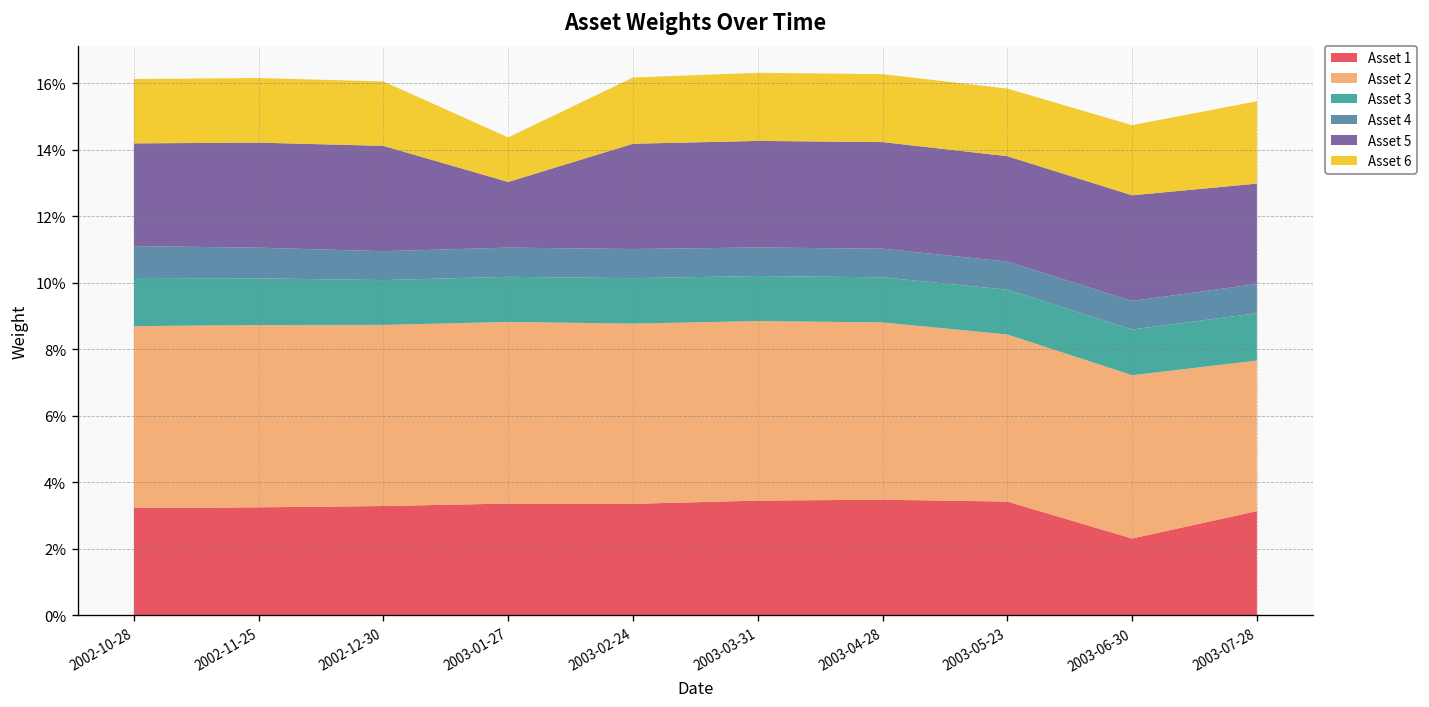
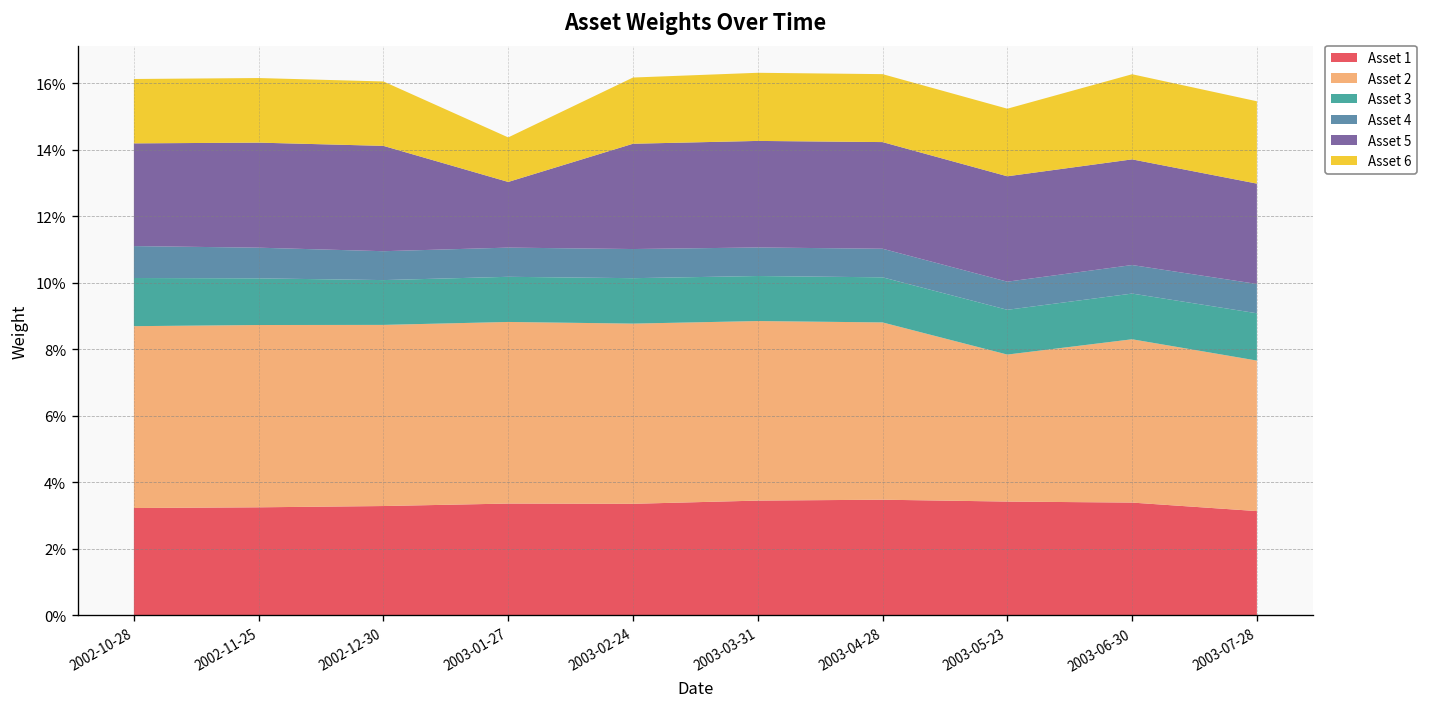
  {
    "Asset 1": {
      "2002-10-28": "3.2%",
      "2002-11-25": "3.2%",
      "2002-12-30": "3.3%",
      "2003-01-27": "3.4%",
      "2003-02-24": "3.3%",
      "2003-03-31": "3.4%",
      "2003-04-28": "3.5%",
      "2003-05-23": "3.4%",
-     "2003-06-30": "2.3%",
+     "2003-06-30": "3.4%",
      "2003-07-28": "3.1%"
    },
    "Asset 2": {
      "2002-10-28": "5.5%",
      "2002-11-25": "5.5%",
      "2002-12-30": "5.5%",
      "2003-01-27": "5.5%",
      "2003-02-24": "5.4%",
      "2003-03-31": "5.4%",
      "2003-04-28": "5.3%",
-     "2003-05-23": "5.0%",
+     "2003-05-23": "4.4%",
      "2003-06-30": "4.9%",
      "2003-07-28": "4.5%"
    },
    "Asset 5": {
      "2002-10-28": "3.1%",
      "2002-11-25": "3.2%",
      "2002-12-30": "3.2%",
      "2003-01-27": "2.0%",
      "2003-02-24": "3.2%",
      "2003-03-31": "3.2%",
      "2003-04-28": "3.2%",
      "2003-05-23": "3.2%",
      "2003-06-30": "3.2%",
      "2003-07-28": "3.0%"
    },
    "Asset 6": {
      "2002-10-28": "1.9%",
      "2002-11-25": "1.9%",
      "2002-12-30": "1.9%",
      "2003-01-27": "1.3%",
      "2003-02-24": "2.0%",
      "2003-03-31": "2.1%",
      "2003-04-28": "2.0%",
      "2003-05-23": "2.0%",
-     "2003-06-30": "2.1%",
+     "2003-06-30": "2.6%",
      "2003-07-28": "2.5%"
    }
  }
